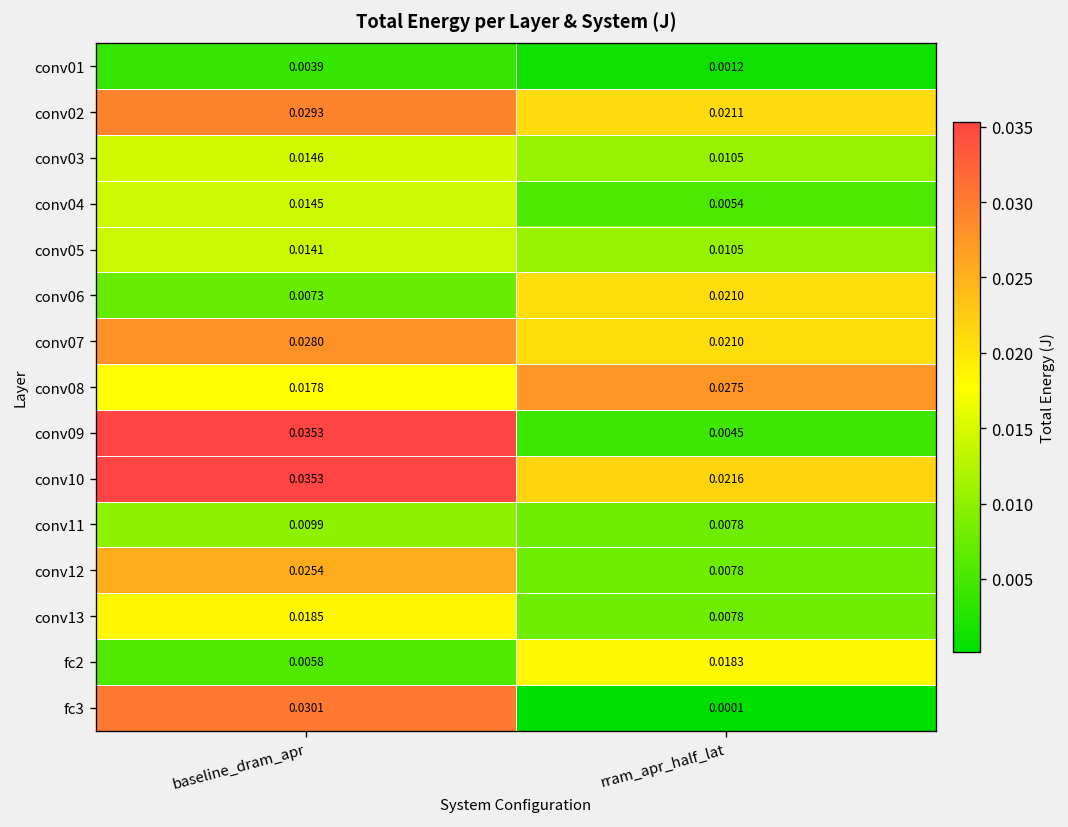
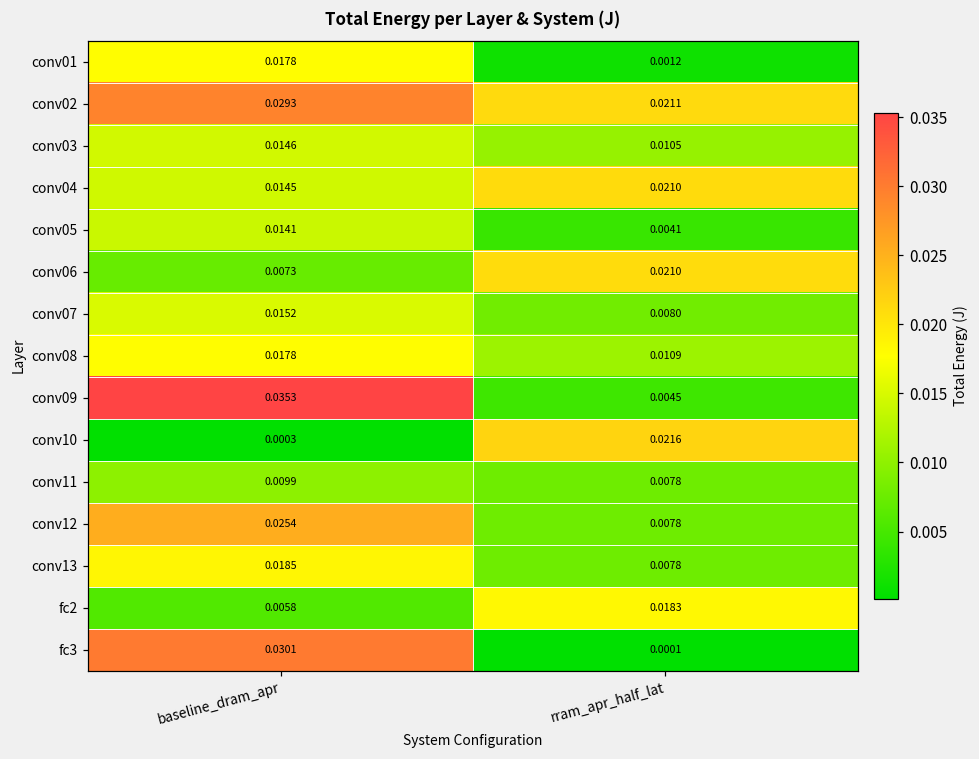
  {
    "conv01": {
-     "baseline_dram_apr": 0.0039,
+     "baseline_dram_apr": 0.0178,
      "rram_apr_half_lat": 0.0012
    },
    "conv02": {
      "baseline_dram_apr": 0.0293,
      "rram_apr_half_lat": 0.0211
    },
    "conv03": {
      "baseline_dram_apr": 0.0146,
      "rram_apr_half_lat": 0.0105
    },
    "conv04": {
      "baseline_dram_apr": 0.0145,
-     "rram_apr_half_lat": 0.0054
+     "rram_apr_half_lat": 0.0210
    },
    "conv05": {
      "baseline_dram_apr": 0.0141,
-     "rram_apr_half_lat": 0.0105
+     "rram_apr_half_lat": 0.0041
    },
    "conv06": {
      "baseline_dram_apr": 0.0073,
      "rram_apr_half_lat": 0.0210
    },
    "conv07": {
-     "baseline_dram_apr": 0.0280,
-     "rram_apr_half_lat": 0.0210
+     "baseline_dram_apr": 0.0152,
+     "rram_apr_half_lat": 0.0080
    },
    "conv08": {
      "baseline_dram_apr": 0.0178,
-     "rram_apr_half_lat": 0.0275
+     "rram_apr_half_lat": 0.0109
    },
    "conv09": {
      "baseline_dram_apr": 0.0353,
      "rram_apr_half_lat": 0.0045
    },
    "conv10": {
-     "baseline_dram_apr": 0.0353,
+     "baseline_dram_apr": 0.0003,
      "rram_apr_half_lat": 0.0216
    },
    "conv11": {
      "baseline_dram_apr": 0.0099,
      "rram_apr_half_lat": 0.0078
    },
    "conv12": {
      "baseline_dram_apr": 0.0254,
      "rram_apr_half_lat": 0.0078
    },
    "conv13": {
      "baseline_dram_apr": 0.0185,
      "rram_apr_half_lat": 0.0078
    },
    "fc2": {
      "baseline_dram_apr": 0.0058,
      "rram_apr_half_lat": 0.0183
    },
    "fc3": {
      "baseline_dram_apr": 0.0301,
      "rram_apr_half_lat": 0.0001
    }
  }
